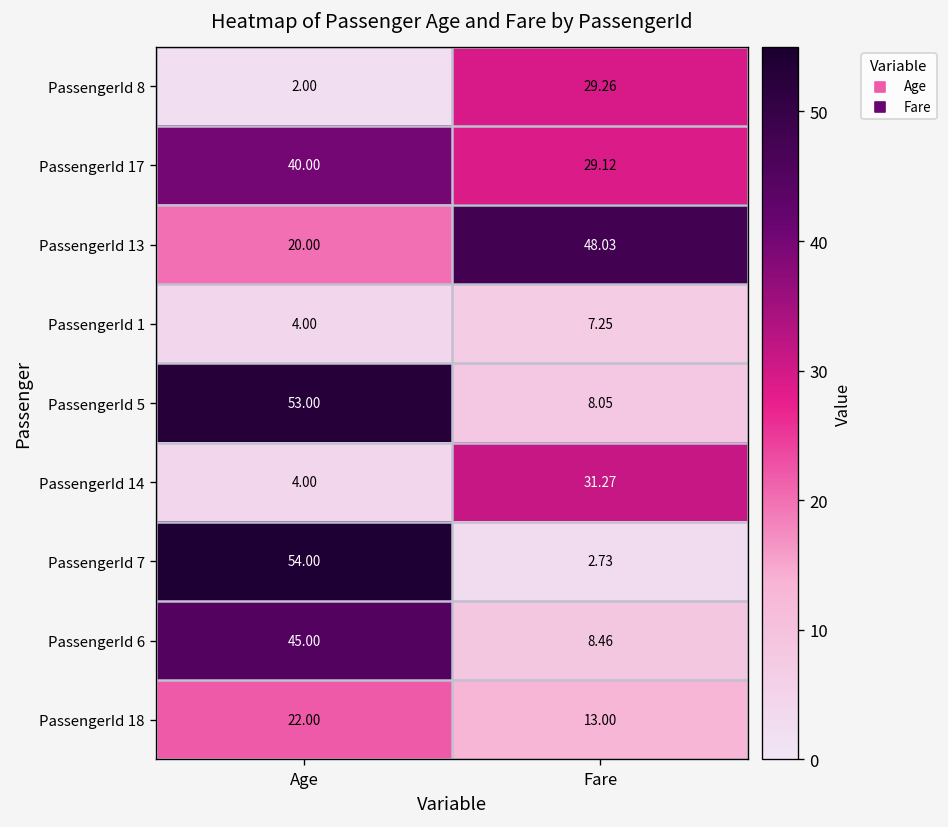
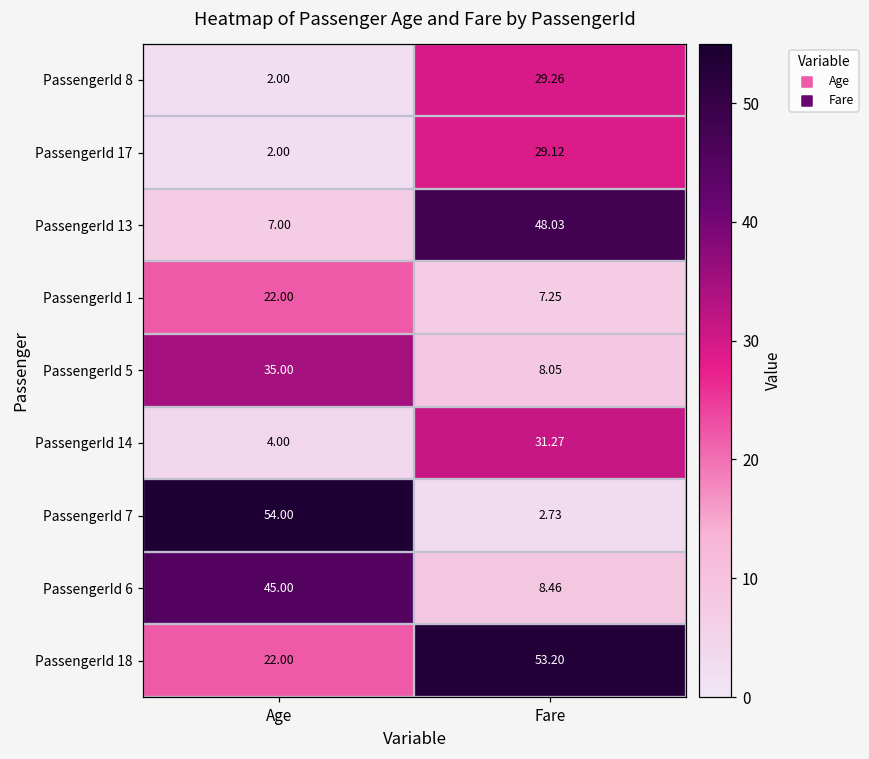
  {
    "PassengerId 8": {
      "Age": 2.00,
      "Fare": 29.26
    },
    "PassengerId 17": {
-     "Age": 40.00,
+     "Age": 2.00,
      "Fare": 29.12
    },
    "PassengerId 13": {
-     "Age": 20.00,
+     "Age": 7.00,
      "Fare": 48.03
    },
    "PassengerId 1": {
-     "Age": 4.00,
+     "Age": 22.00,
      "Fare": 7.25
    },
    "PassengerId 5": {
-     "Age": 53.00,
+     "Age": 35.00,
      "Fare": 8.05
    },
    "PassengerId 14": {
      "Age": 4.00,
      "Fare": 31.27
    },
    "PassengerId 7": {
      "Age": 54.00,
      "Fare": 2.73
    },
    "PassengerId 6": {
      "Age": 45.00,
      "Fare": 8.46
    },
    "PassengerId 18": {
      "Age": 22.00,
-     "Fare": 13.00
+     "Fare": 53.20
    }
  }
